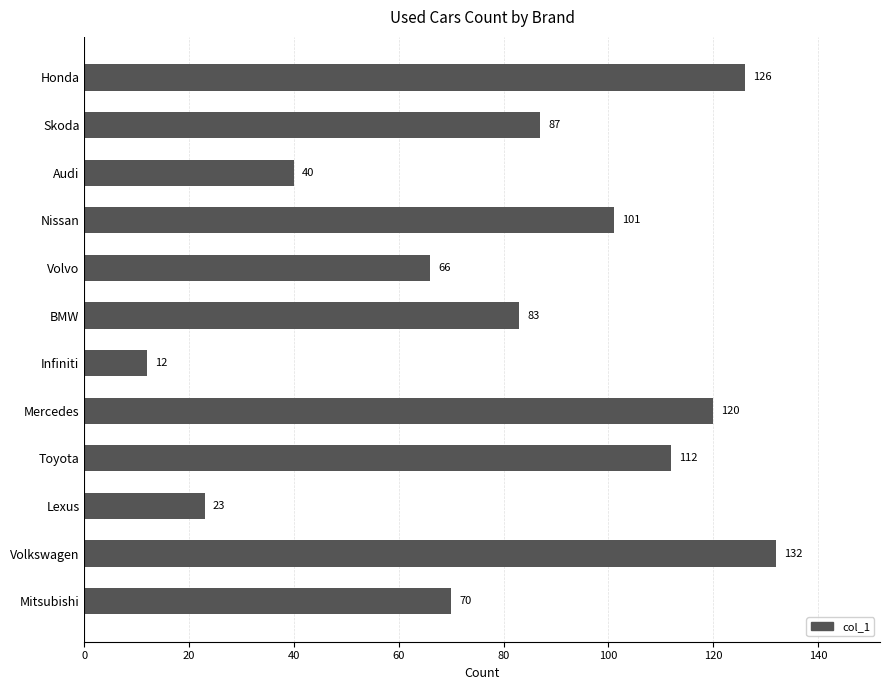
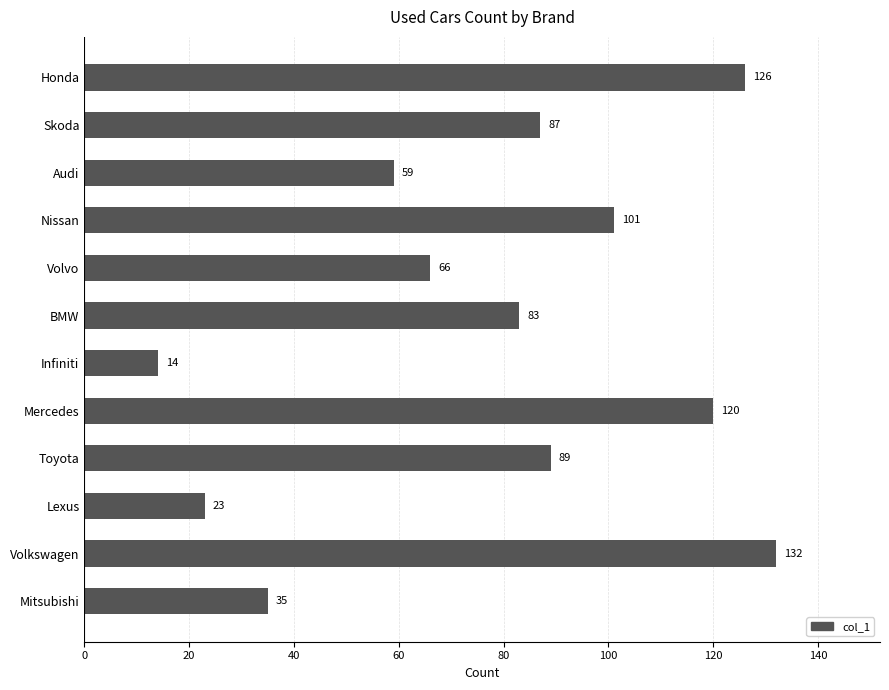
  {
    "Honda": 126,
    "Skoda": 87,
-   "Audi": 40,
+   "Audi": 59,
    "Nissan": 101,
    "Volvo": 66,
    "BMW": 83,
-   "Infiniti": 12,
+   "Infiniti": 14,
    "Mercedes": 120,
-   "Toyota": 112,
+   "Toyota": 89,
    "Lexus": 23,
    "Volkswagen": 132,
-   "Mitsubishi": 70
+   "Mitsubishi": 35
  }
